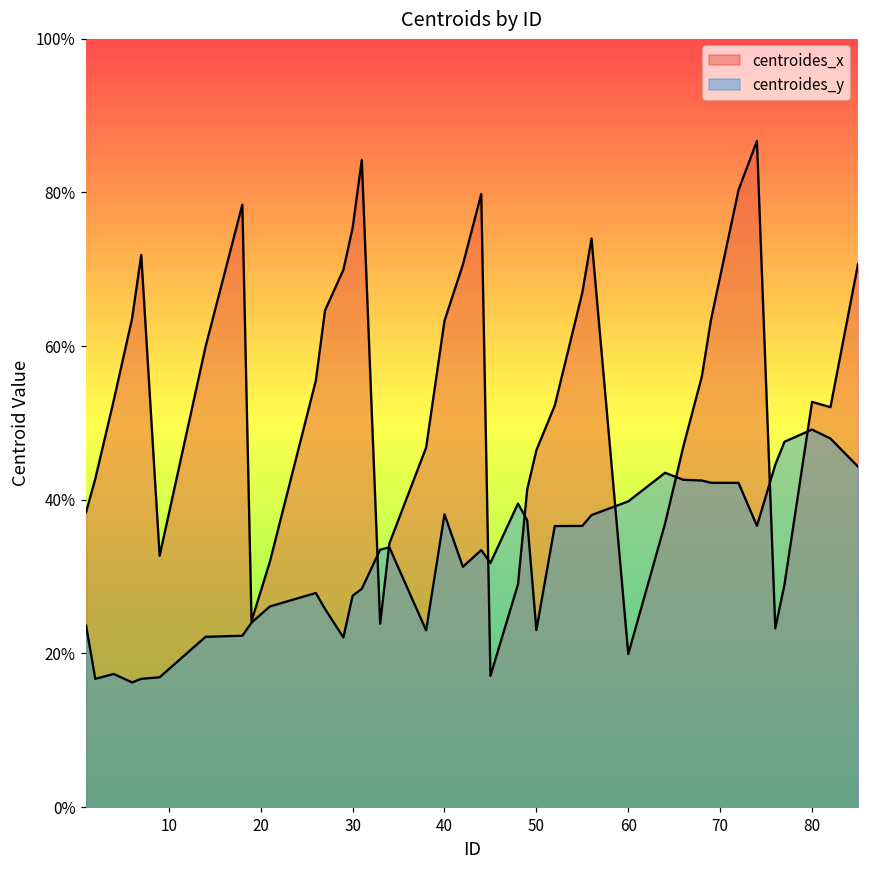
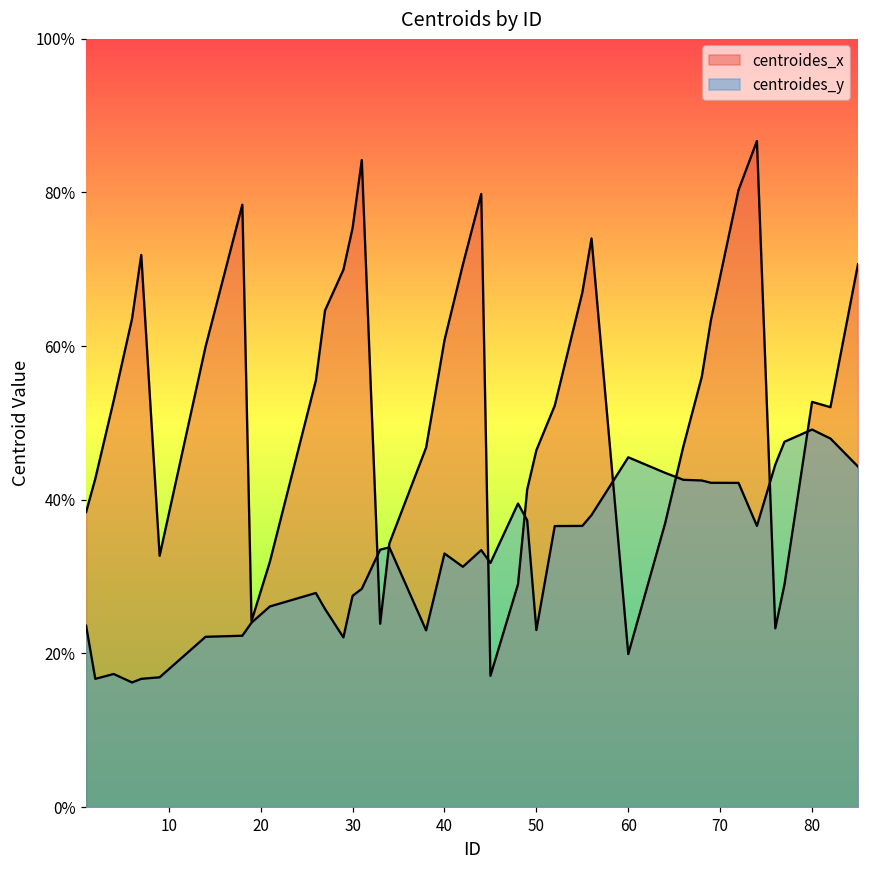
  {
    "centroides_x": {
      "30": "75%",
-     "40": "63%",
+     "40": "61%",
      "50": "46%",
      "60": "20%",
      "80": "53%"
    },
    "centroides_y": {
      "30": "28%",
-     "40": "38%",
+     "40": "33%",
      "50": "23%",
-     "60": "40%",
+     "60": "46%",
      "80": "49%"
    }
  }
